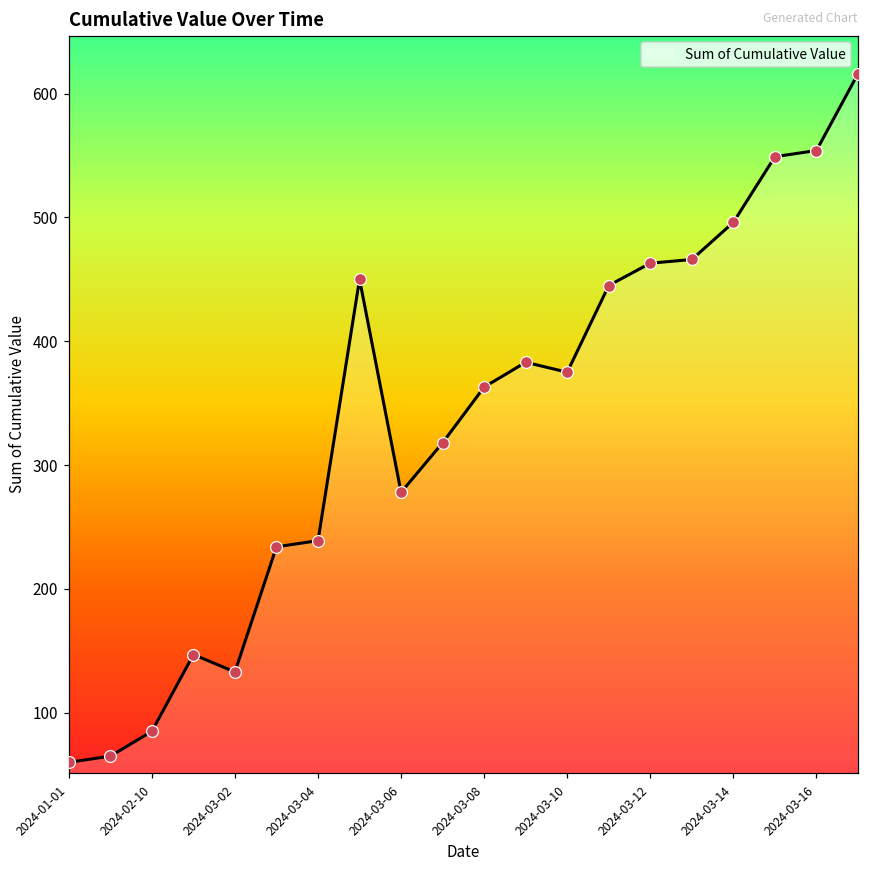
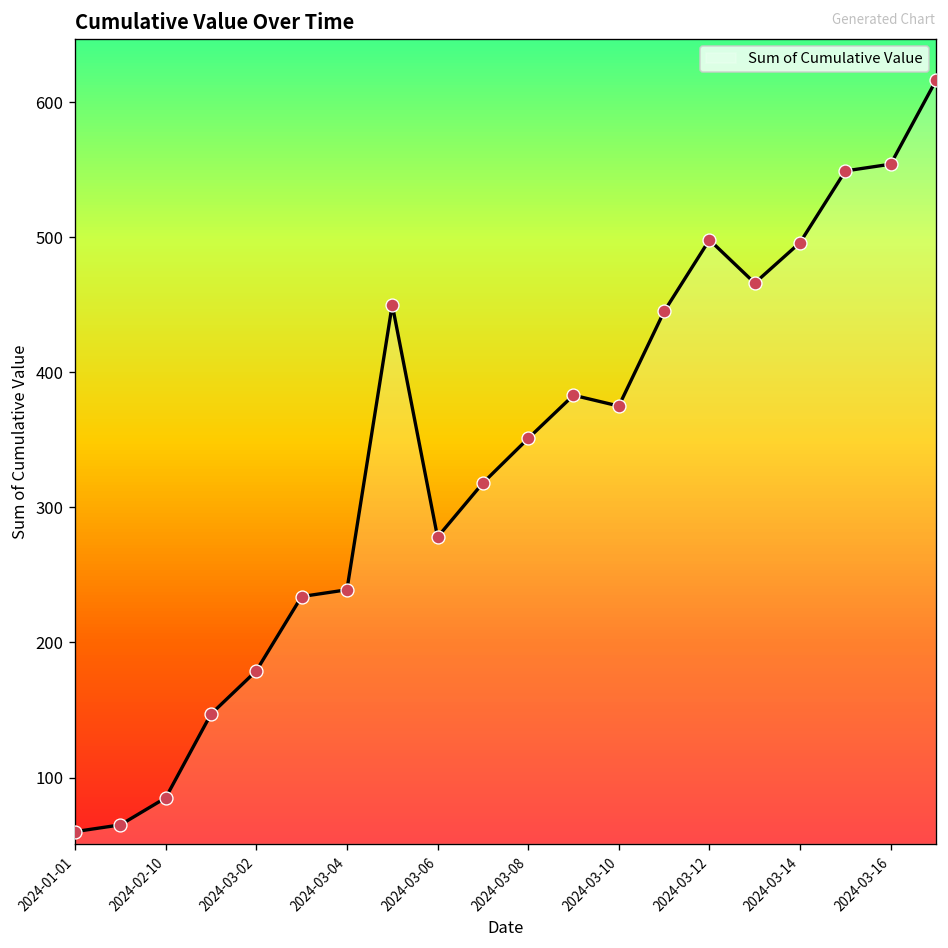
  {
    "2024-01-01": 60,
    "2024-02-10": 85,
-   "2024-03-02": 133,
+   "2024-03-02": 179,
    "2024-03-04": 239,
    "2024-03-06": 278,
-   "2024-03-08": 363,
+   "2024-03-08": 351,
    "2024-03-10": 375,
-   "2024-03-12": 463,
+   "2024-03-12": 498,
    "2024-03-14": 496,
    "2024-03-16": 554
  }
